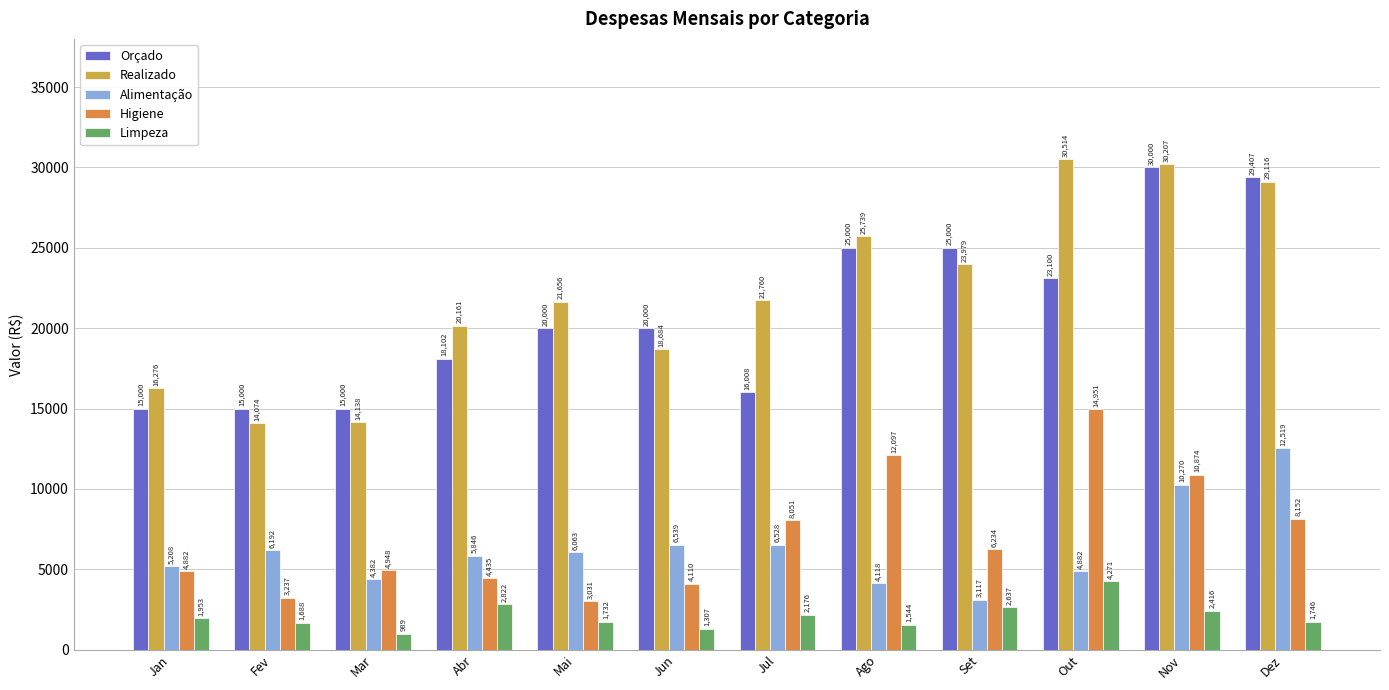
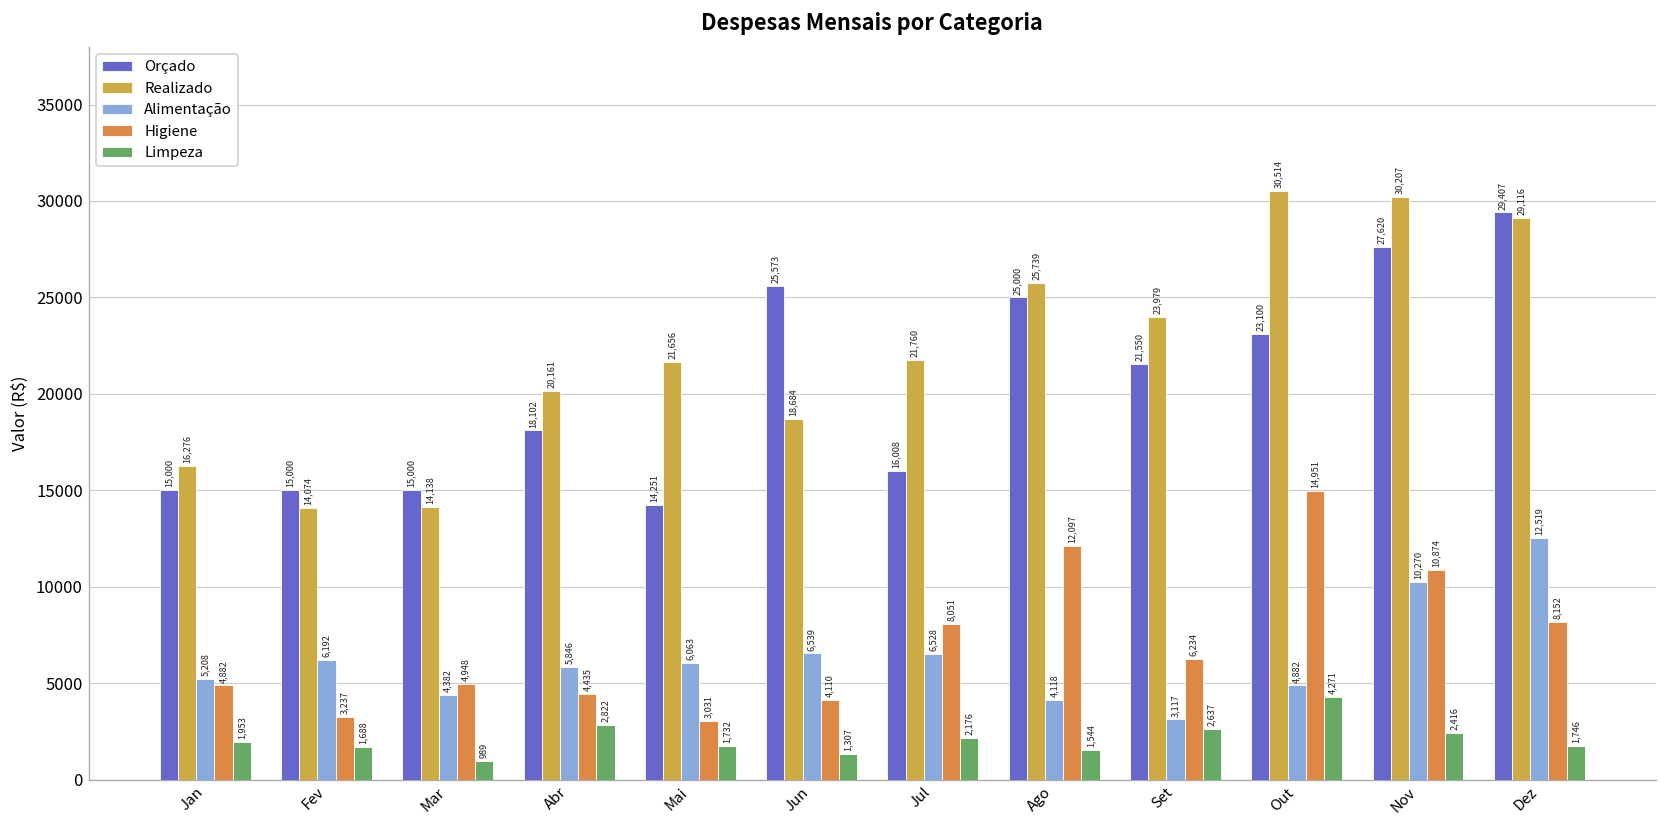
  {
    "Orçado": {
      "Jan": "15,000",
      "Fev": "15,000",
      "Mar": "15,000",
      "Abr": "18,102",
-     "Mai": "20,000",
-     "Jun": "20,000",
+     "Mai": "14,251",
+     "Jun": "25,573",
      "Jul": "16,008",
      "Ago": "25,000",
-     "Set": "25,000",
+     "Set": "21,550",
      "Out": "23,100",
-     "Nov": "30,000",
+     "Nov": "27,620",
      "Dez": "29,407"
    },
    "Alimentação": {
      "Jan": "5,208",
      "Jun": "6,539",
      "Jul": "6,528",
      "Ago": "4,118",
      "Set": "3,117",
      "Out": "4,882",
      "Nov": "10,270"
    },
    "Limpeza": {
      "Jan": "1,953",
      "Mai": "1,732",
      "Jul": "2,176",
      "Ago": "1,544"
    }
  }
